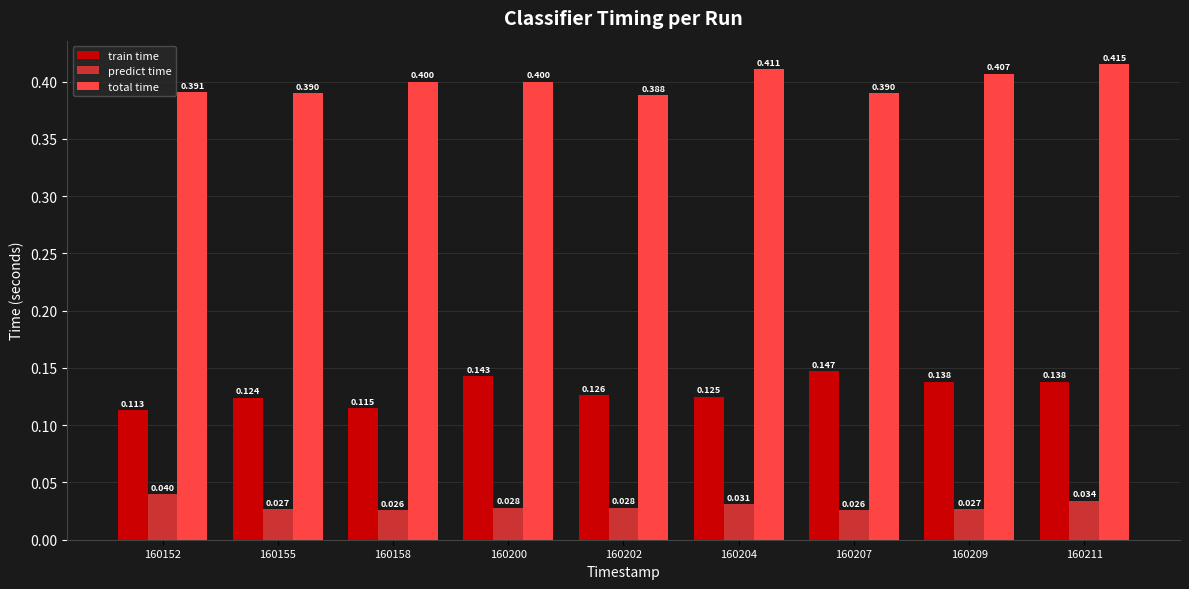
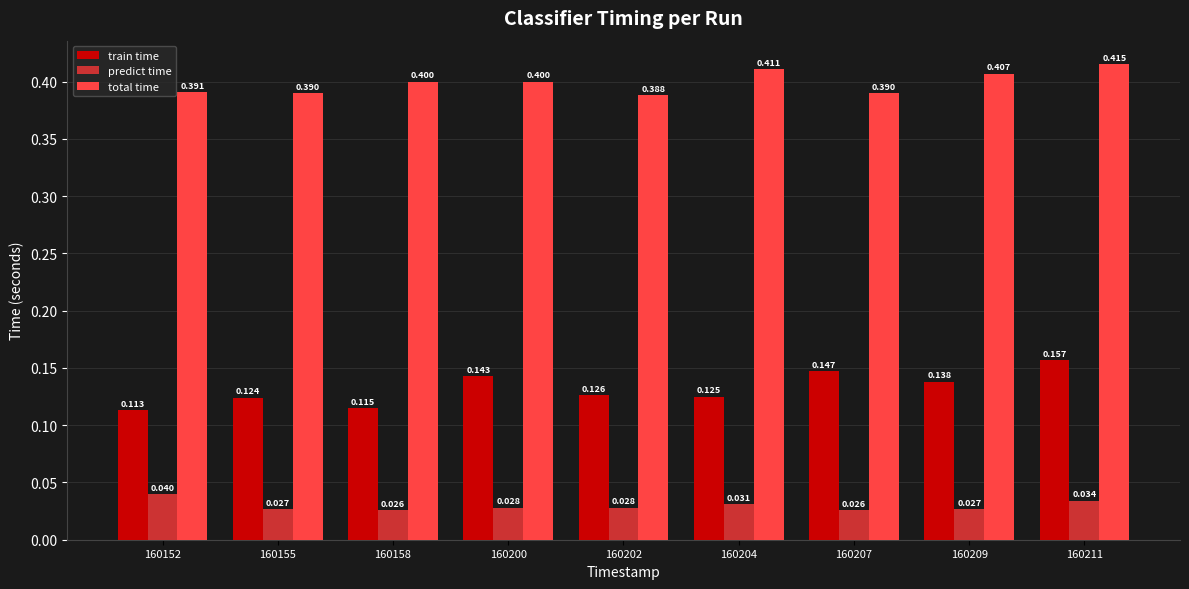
  {
    "train time": {
      "160152": 0.113,
      "160155": 0.124,
      "160158": 0.115,
      "160200": 0.143,
      "160202": 0.126,
      "160204": 0.125,
      "160207": 0.147,
      "160209": 0.138,
-     "160211": 0.138
+     "160211": 0.157
    }
  }
